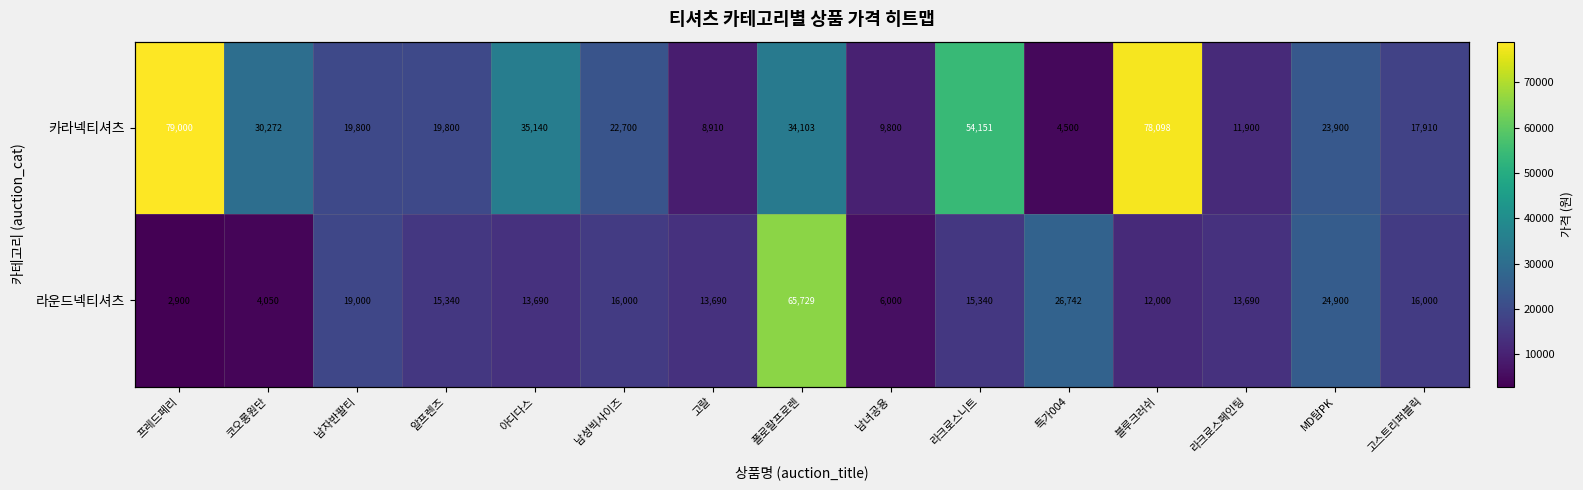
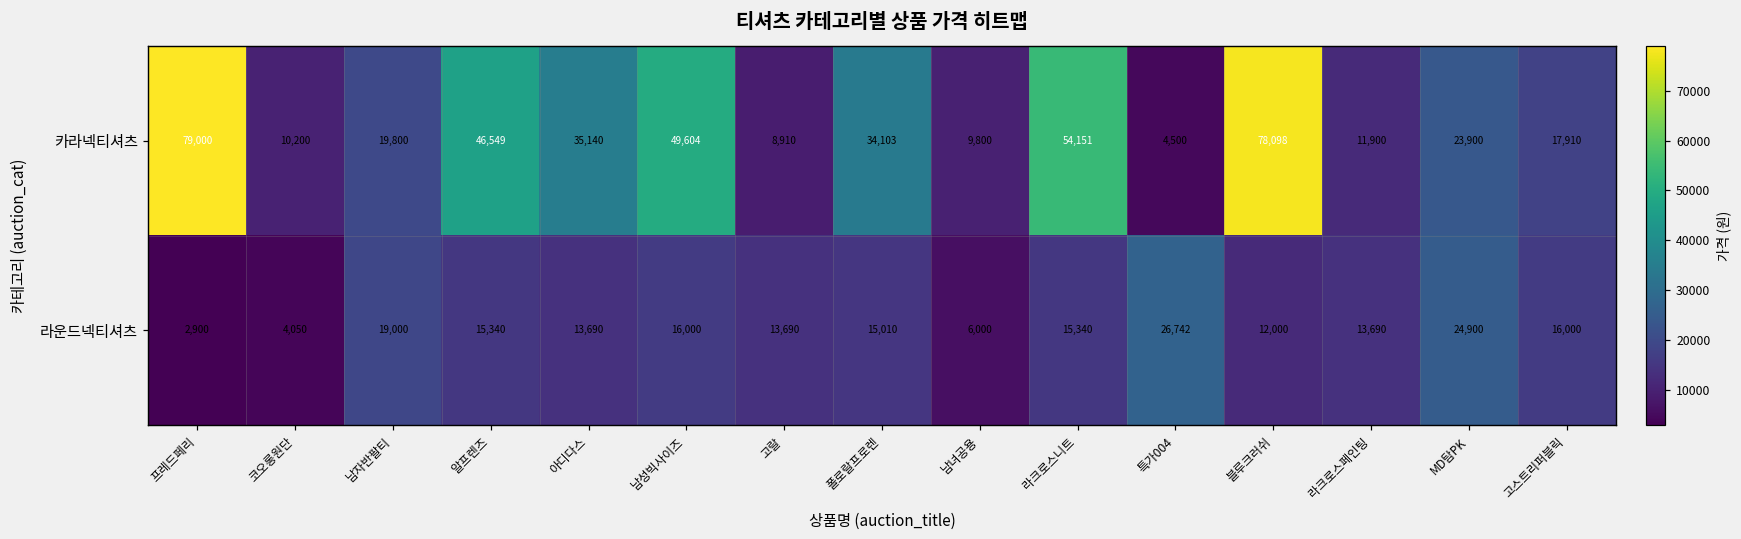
  {
    "카라넥티셔츠": {
      "프레드페리": "79,000",
-     "코오롱원단": "30,272",
+     "코오롱원단": "10,200",
      "남자반팔티": "19,800",
-     "알프렌즈": "19,800",
+     "알프렌즈": "46,549",
      "아디다스": "35,140",
-     "남성빅사이즈": "22,700",
+     "남성빅사이즈": "49,604",
      "고랄": "8,910",
      "폴로랄프로렌": "34,103",
      "남녀공용": "9,800",
      "라크로스니트": "54,151",
      "특가004": "4,500",
      "블루크러쉬": "78,098",
      "라크로스페인팅": "11,900",
      "MD탐PK": "23,900",
      "고스트리퍼블릭": "17,910"
    },
    "라운드넥티셔츠": {
      "프레드페리": "2,900",
      "코오롱원단": "4,050",
      "남자반팔티": "19,000",
      "알프렌즈": "15,340",
      "아디다스": "13,690",
      "남성빅사이즈": "16,000",
      "고랄": "13,690",
-     "폴로랄프로렌": "65,729",
+     "폴로랄프로렌": "15,010",
      "남녀공용": "6,000",
      "라크로스니트": "15,340",
      "특가004": "26,742",
      "블루크러쉬": "12,000",
      "라크로스페인팅": "13,690",
      "MD탐PK": "24,900",
      "고스트리퍼블릭": "16,000"
    }
  }
